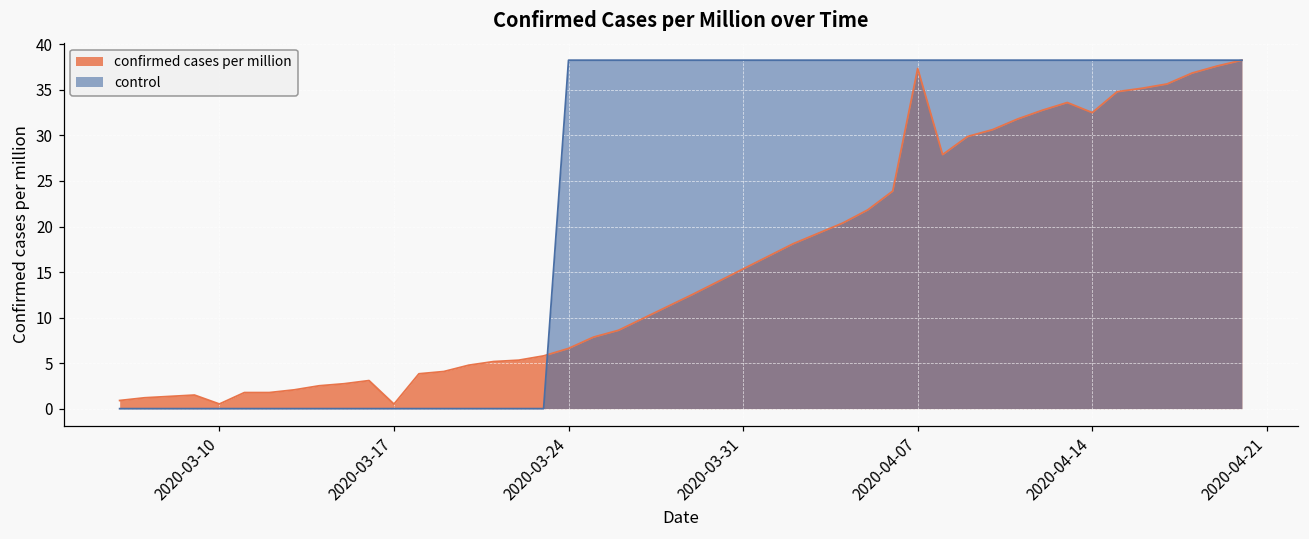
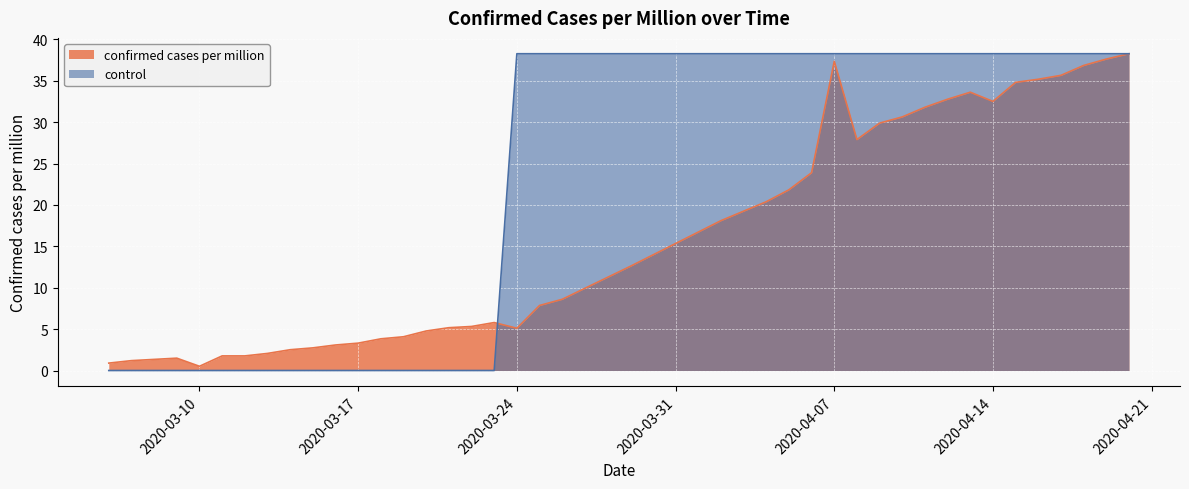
  {
    "confirmed cases per million": {
      "2020-03-10": 1,
-     "2020-03-17": 0,
-     "2020-03-24": 7,
+     "2020-03-17": 3,
+     "2020-03-24": 5,
      "2020-04-07": 37,
      "2020-04-14": 33
    },
    "control": {
      "2020-03-10": 0,
      "2020-03-17": 0,
      "2020-03-24": 38,
      "2020-04-07": 38,
      "2020-04-14": 38
    }
  }
